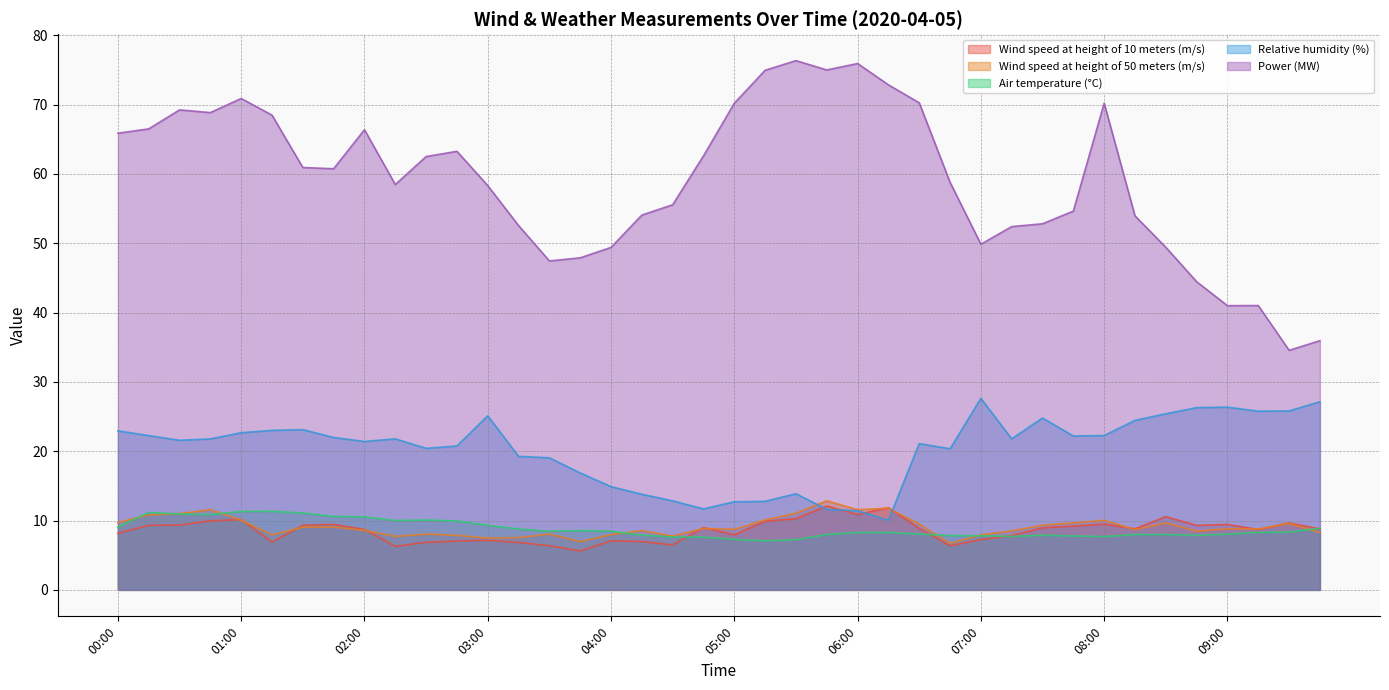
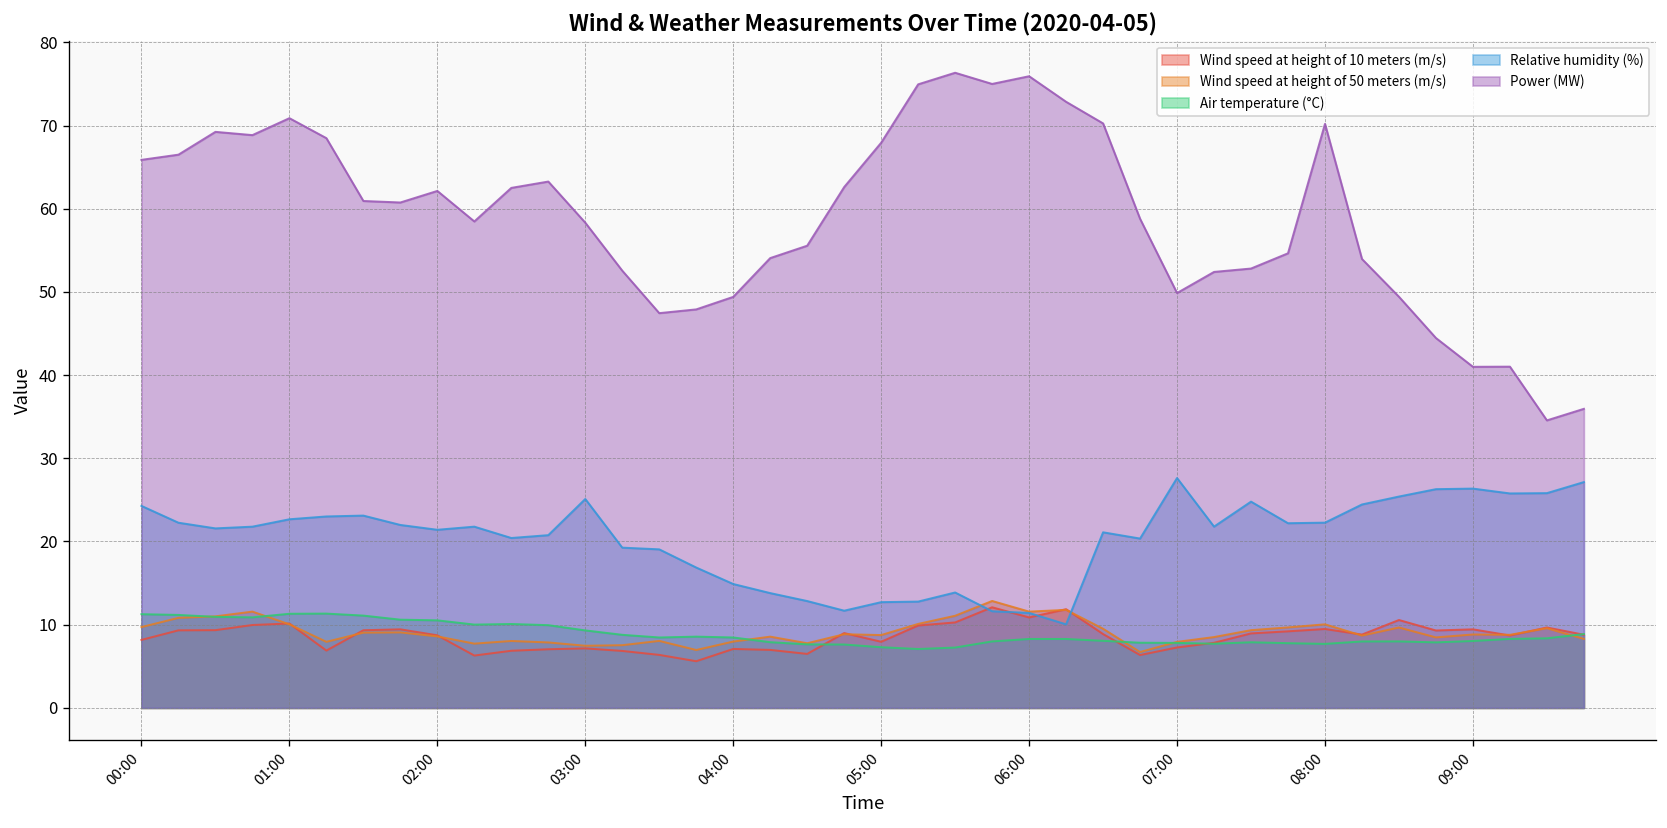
  {
    "Air temperature (°C)": {
-     "00:00": 9,
+     "00:00": 11,
      "01:00": 11,
      "02:00": 11,
      "03:00": 9,
      "04:00": 8,
      "05:00": 7,
      "06:00": 8,
      "08:00": 8,
      "09:00": 8
    },
    "Relative humidity (%)": {
-     "00:00": 23,
+     "00:00": 24,
      "01:00": 23,
      "02:00": 21,
      "03:00": 25,
      "04:00": 15,
      "05:00": 13,
      "07:00": 28,
      "08:00": 22,
      "09:00": 26
    },
    "Power (MW)": {
      "00:00": 66,
      "01:00": 71,
-     "02:00": 66,
+     "02:00": 62,
      "03:00": 58,
      "04:00": 49,
-     "05:00": 70,
+     "05:00": 68,
      "06:00": 76,
      "07:00": 50,
      "08:00": 70,
      "09:00": 41
    }
  }
